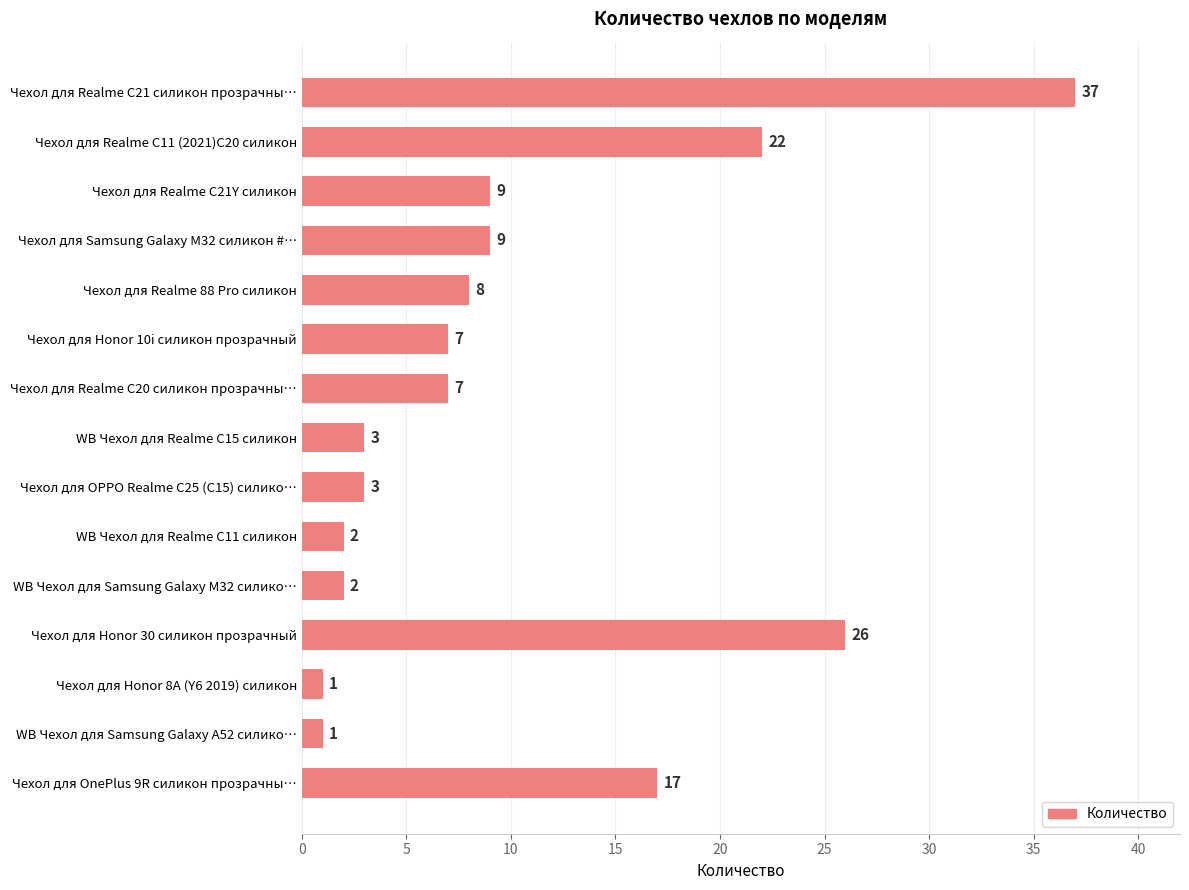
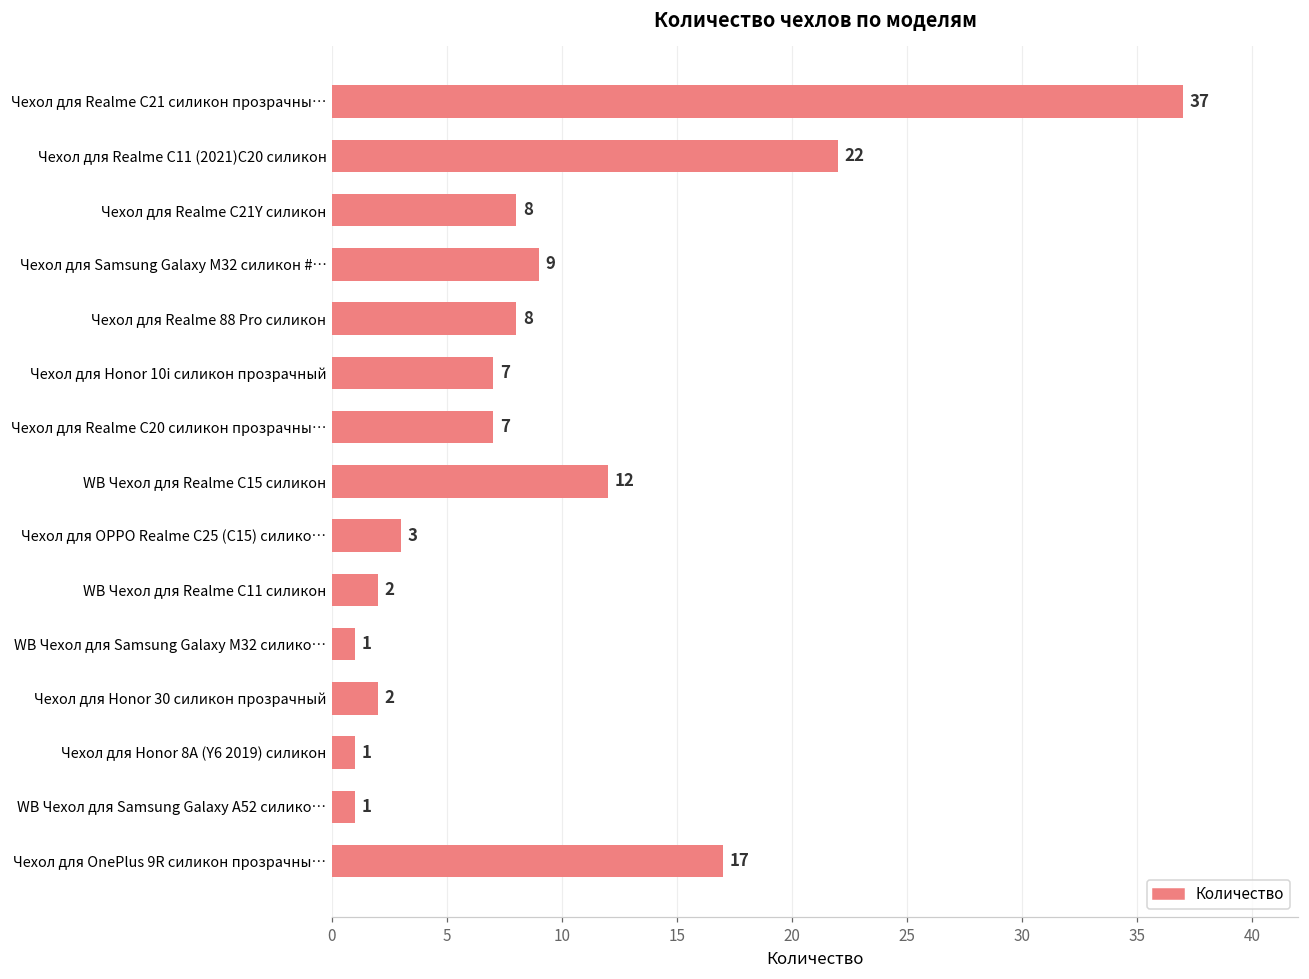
  {
    "Чехол для Realme C21 силикон прозрачны…": 37,
    "Чехол для Realme C11 (2021)C20 силикон": 22,
-   "Чехол для Realme C21Y силикон": 9,
+   "Чехол для Realme C21Y силикон": 8,
    "Чехол для Samsung Galaxy M32 силикон #…": 9,
    "Чехол для Realme 88 Pro силикон": 8,
    "Чехол для Honor 10i силикон прозрачный": 7,
    "Чехол для Realme C20 силикон прозрачны…": 7,
-   "WB Чехол для Realme C15 силикон": 3,
+   "WB Чехол для Realme C15 силикон": 12,
    "Чехол для OPPO Realme C25 (C15) силико…": 3,
    "WB Чехол для Realme C11 силикон": 2,
-   "WB Чехол для Samsung Galaxy M32 силико…": 2,
-   "Чехол для Honor 30 силикон прозрачный": 26,
+   "WB Чехол для Samsung Galaxy M32 силико…": 1,
+   "Чехол для Honor 30 силикон прозрачный": 2,
    "Чехол для Honor 8A (Y6 2019) силикон": 1,
    "WB Чехол для Samsung Galaxy A52 силико…": 1,
    "Чехол для OnePlus 9R силикон прозрачны…": 17
  }
